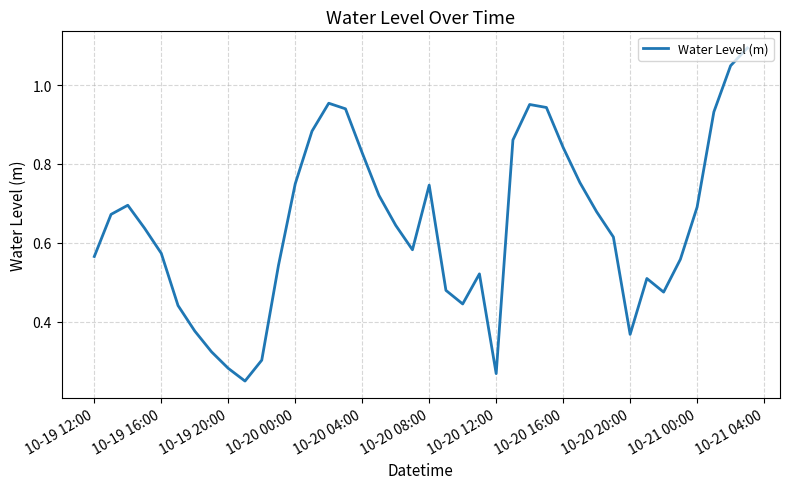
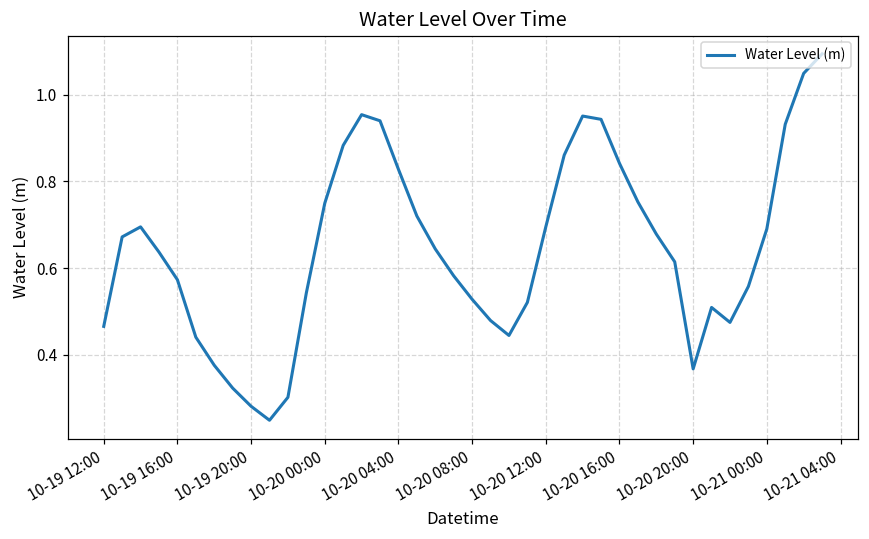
  {
-   "10-19 12:00": 0.57,
+   "10-19 12:00": 0.47,
    "10-19 16:00": 0.57,
    "10-19 20:00": 0.28,
    "10-20 00:00": 0.75,
    "10-20 04:00": 0.83,
-   "10-20 08:00": 0.75,
-   "10-20 12:00": 0.27,
+   "10-20 08:00": 0.53,
+   "10-20 12:00": 0.70,
    "10-20 16:00": 0.84,
    "10-20 20:00": 0.37,
    "10-21 00:00": 0.69
  }
